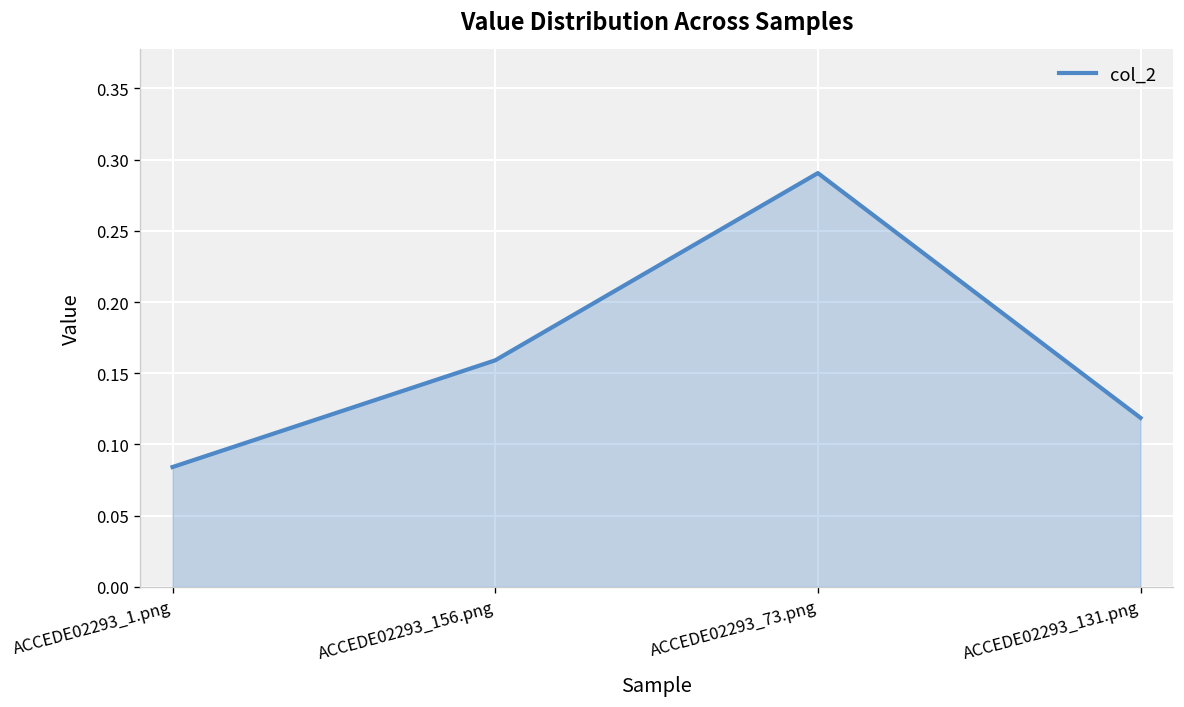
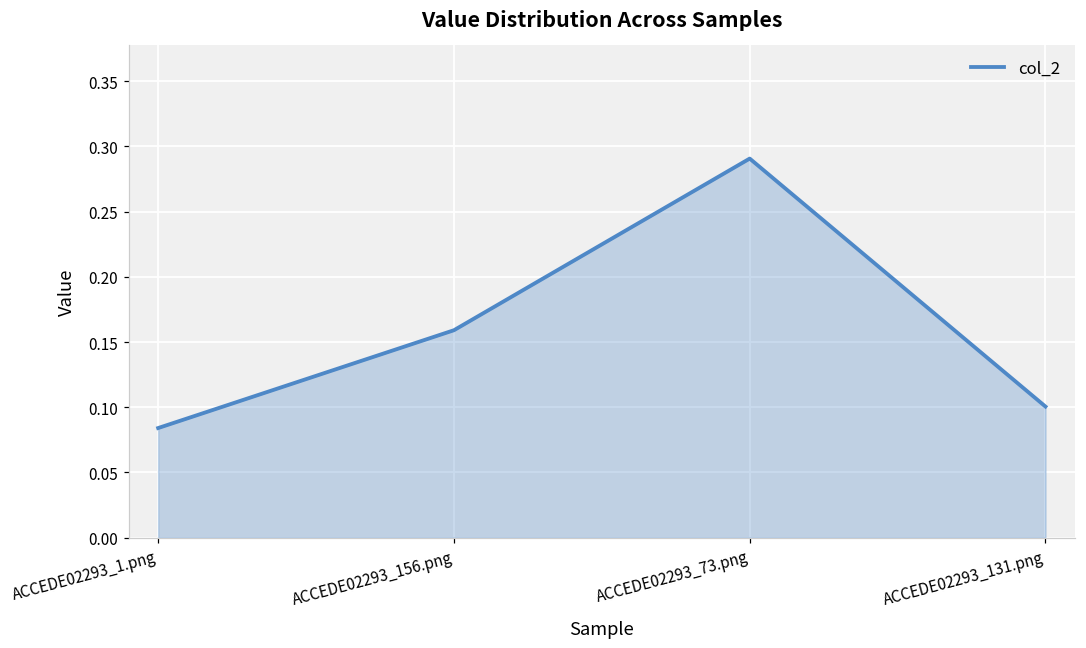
  {
    "ACCEDE02293_1.png": 0.084,
    "ACCEDE02293_156.png": 0.159,
    "ACCEDE02293_73.png": 0.291,
-   "ACCEDE02293_131.png": 0.119
+   "ACCEDE02293_131.png": 0.101
  }
